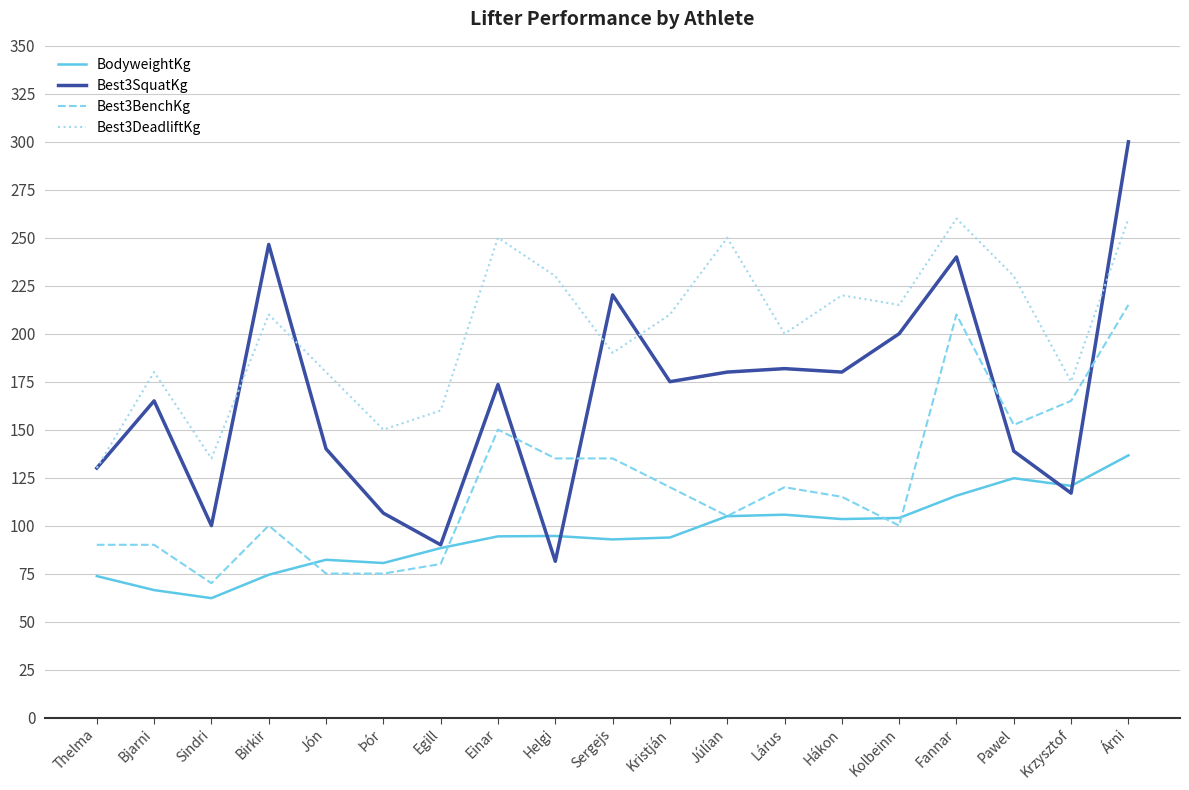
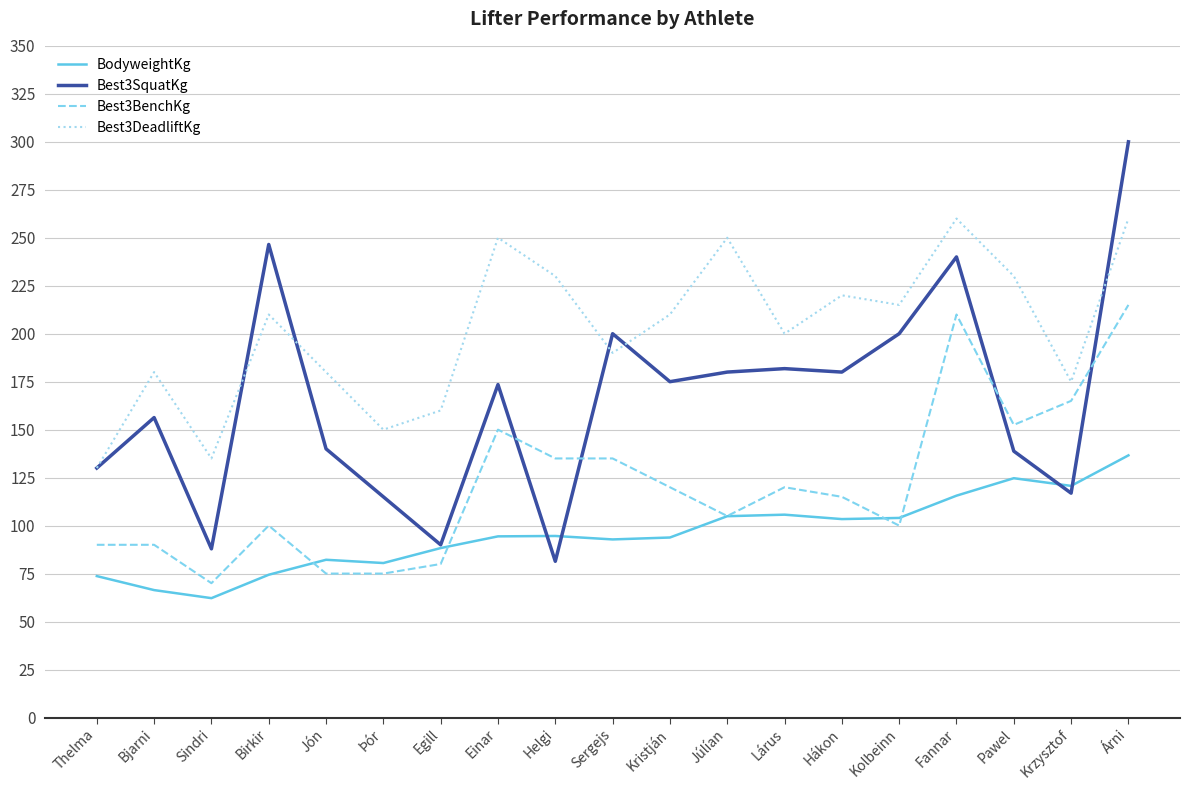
  {
    "Best3SquatKg": {
-     "Bjarni": 165,
-     "Sindri": 100,
+     "Bjarni": 156,
+     "Sindri": 88,
      "Birkir": 247,
      "Jón": 140,
-     "Þór": 107,
+     "Þór": 115,
      "Egill": 90,
      "Einar": 174,
      "Helgi": 81,
-     "Sergejs": 220,
+     "Sergejs": 200,
      "Kristján": 175,
      "Júlían": 180,
      "Lárus": 182,
      "Hákon": 180,
      "Kolbeinn": 200,
      "Fannar": 240,
      "Pawel": 139,
      "Krzysztof": 117,
      "Árni": 300
    }
  }
